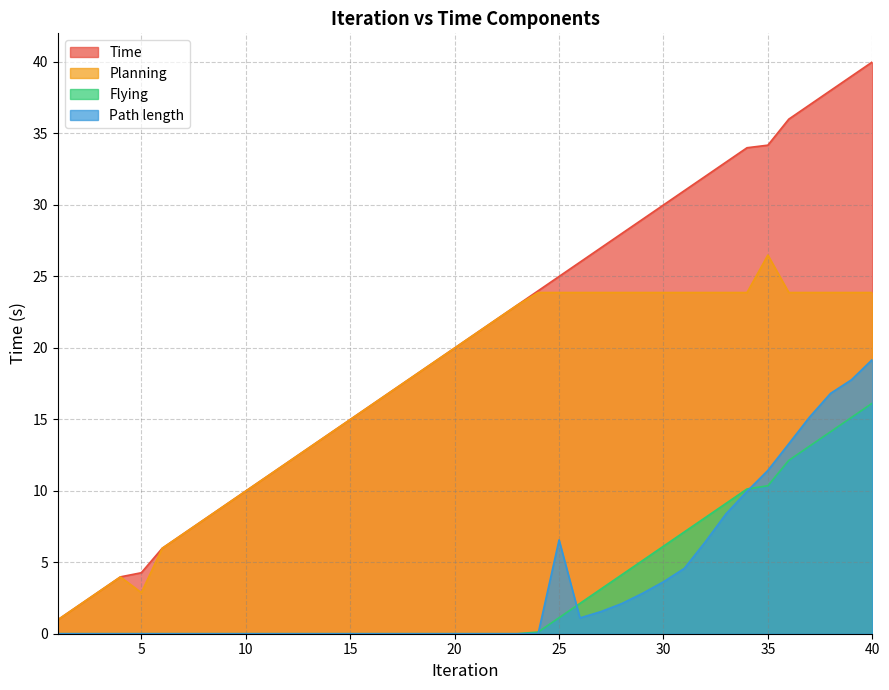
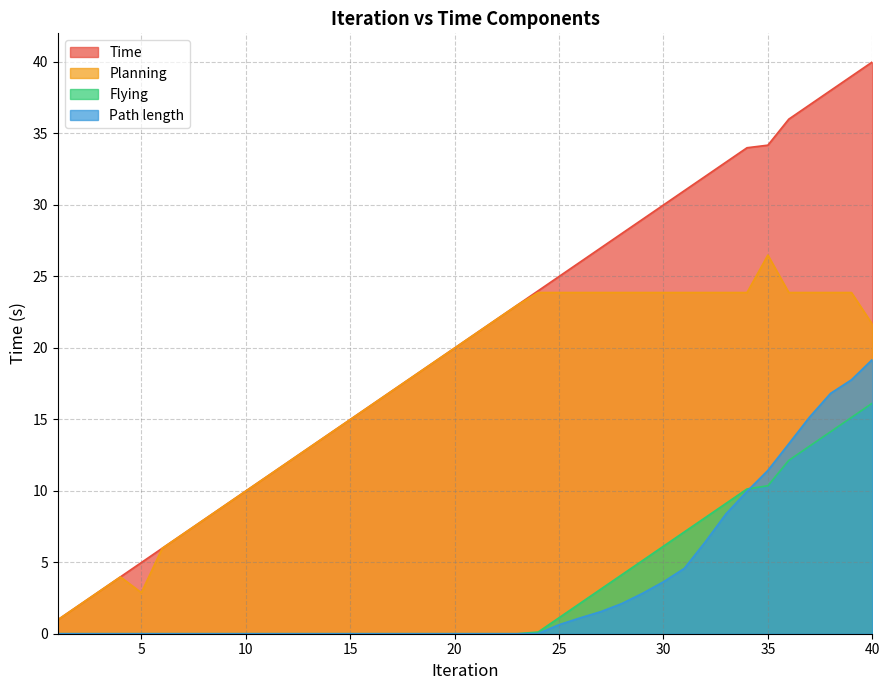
  {
    "Time": {
-     "5": 4.3,
+     "5": 5.0,
      "25": 25.0,
      "30": 30.0,
      "35": 34.2,
      "40": 40.0
    },
    "Planning": {
      "5": 2.9,
      "25": 23.9,
      "30": 23.9,
      "35": 26.5,
-     "40": 23.9
+     "40": 21.6
    },
    "Flying": {
      "25": 1.1,
      "30": 6.1,
      "35": 10.3,
      "40": 16.1
    },
    "Path length": {
-     "25": 6.6,
+     "25": 0.6,
      "30": 3.6,
      "35": 11.4,
      "40": 19.2
    }
  }
